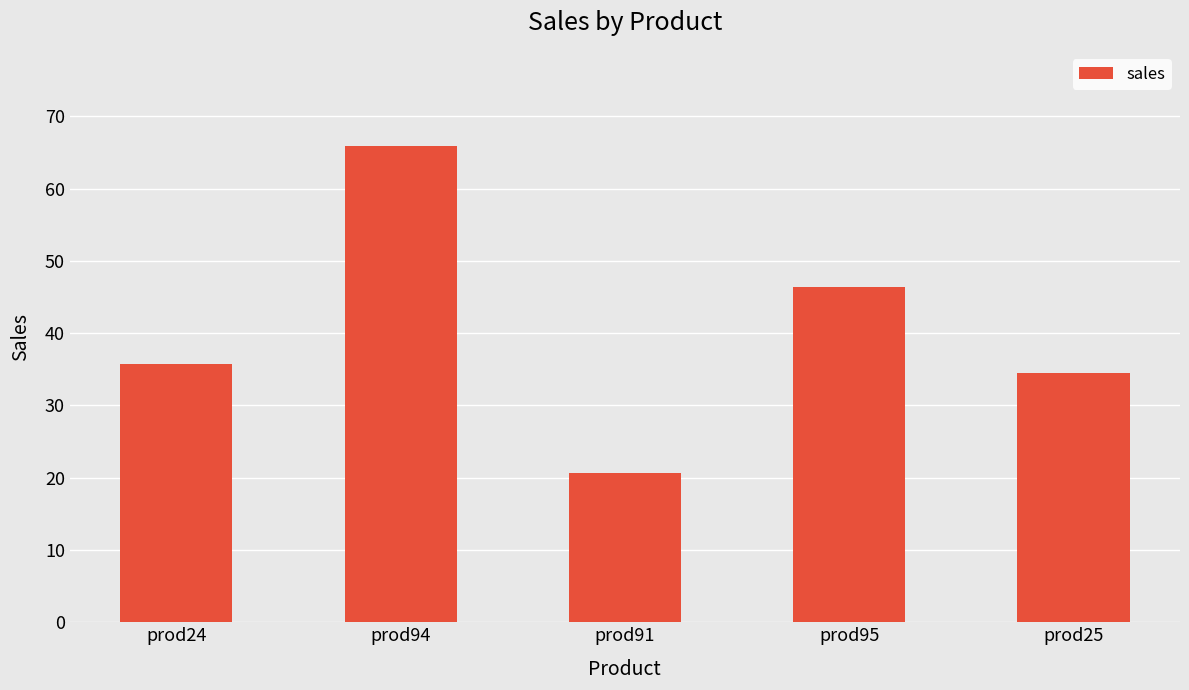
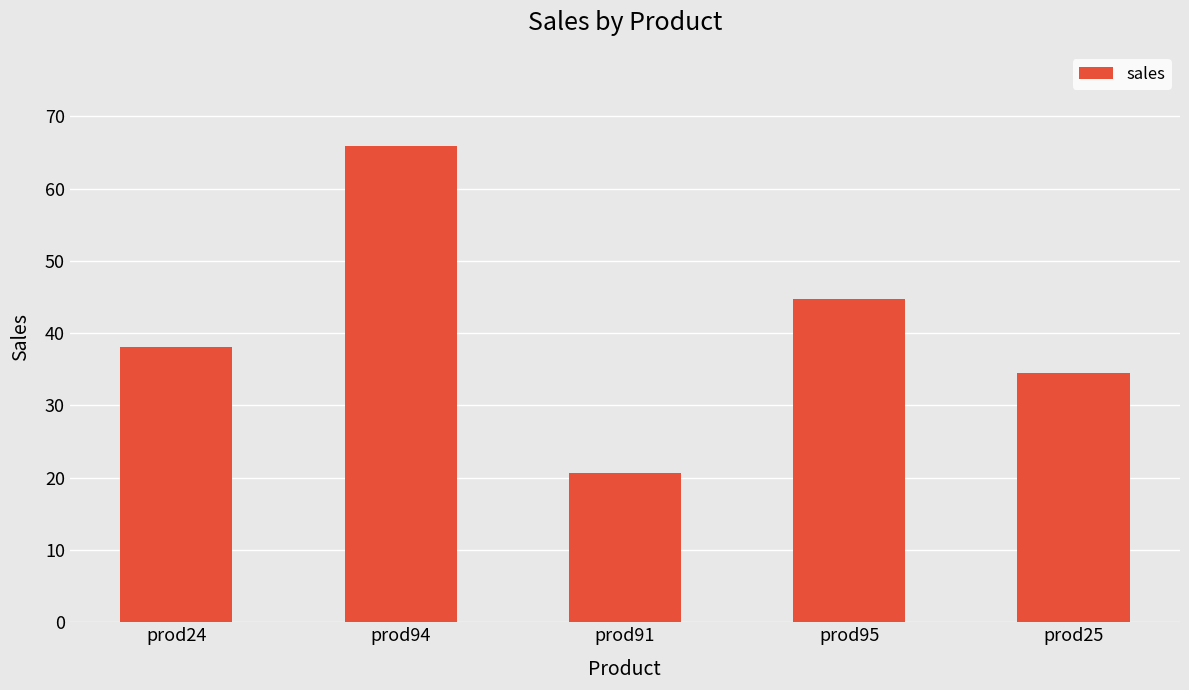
  {
-   "prod24": 36,
+   "prod24": 38,
    "prod94": 66,
    "prod91": 21,
-   "prod95": 46,
+   "prod95": 45,
    "prod25": 34
  }
